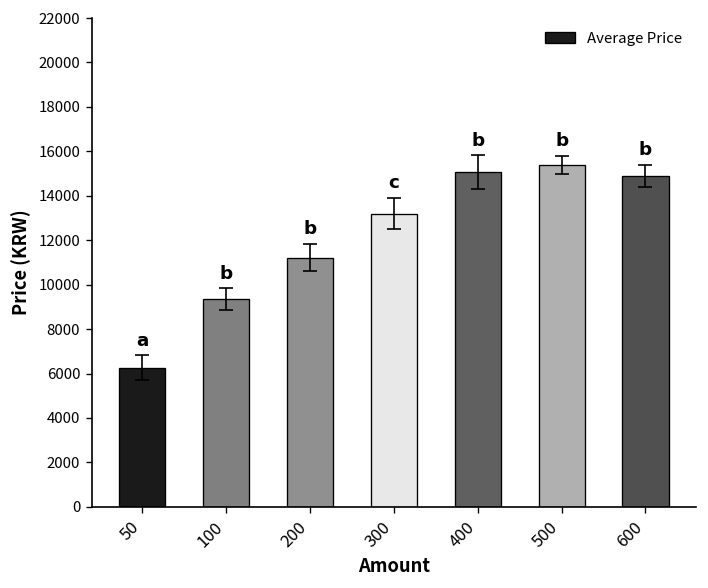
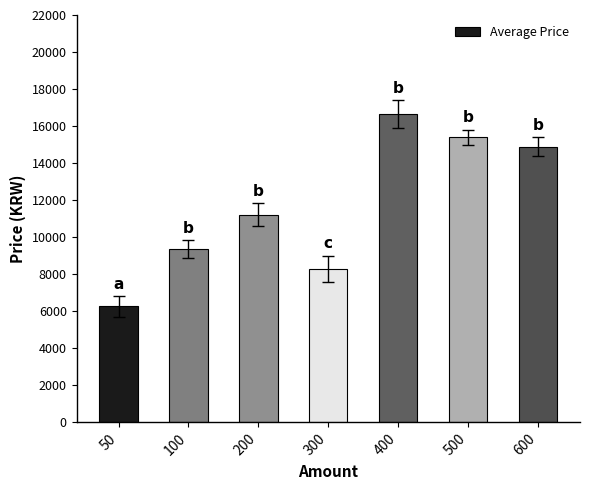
  {
    "Average Price": {
      "50": 6300,
      "100": 9400,
      "200": 11200,
-     "300": 13200,
-     "400": 15100,
+     "300": 8300,
+     "400": 16600,
      "500": 15400,
      "600": 14900
    }
  }
